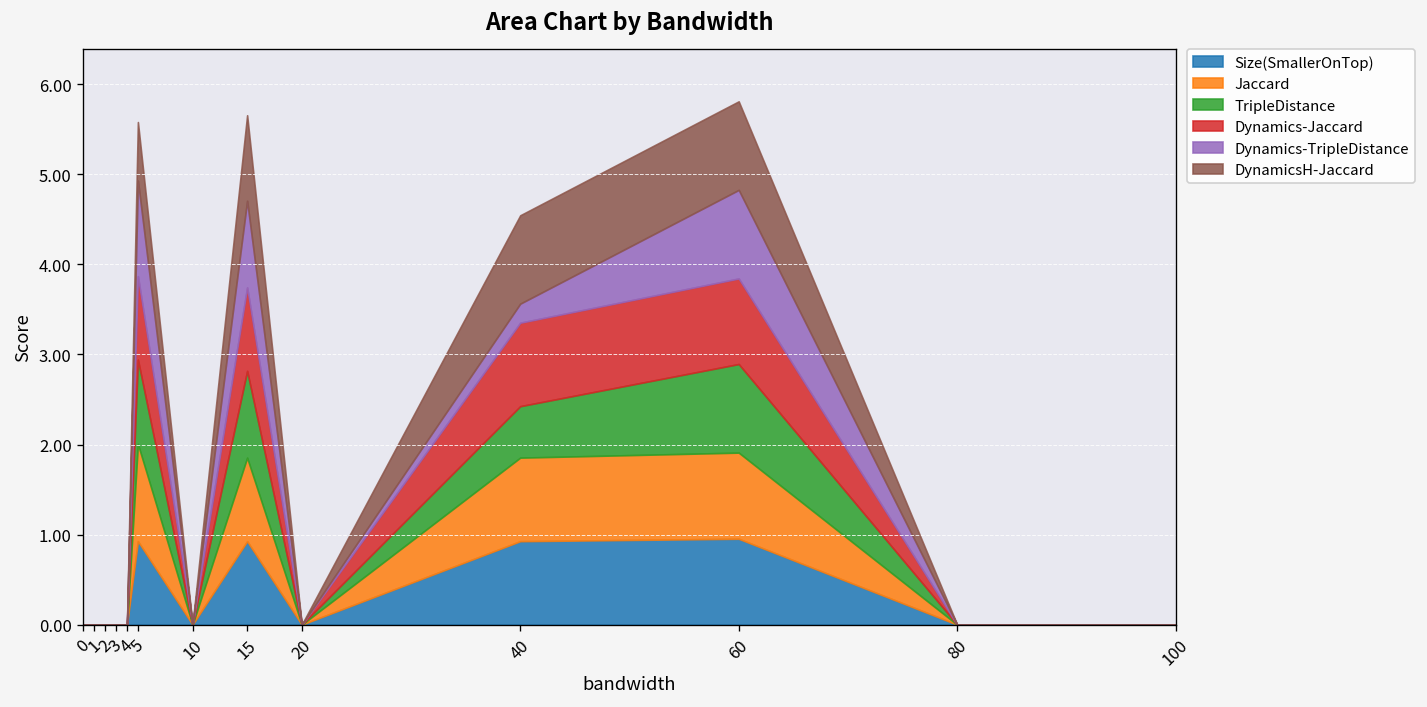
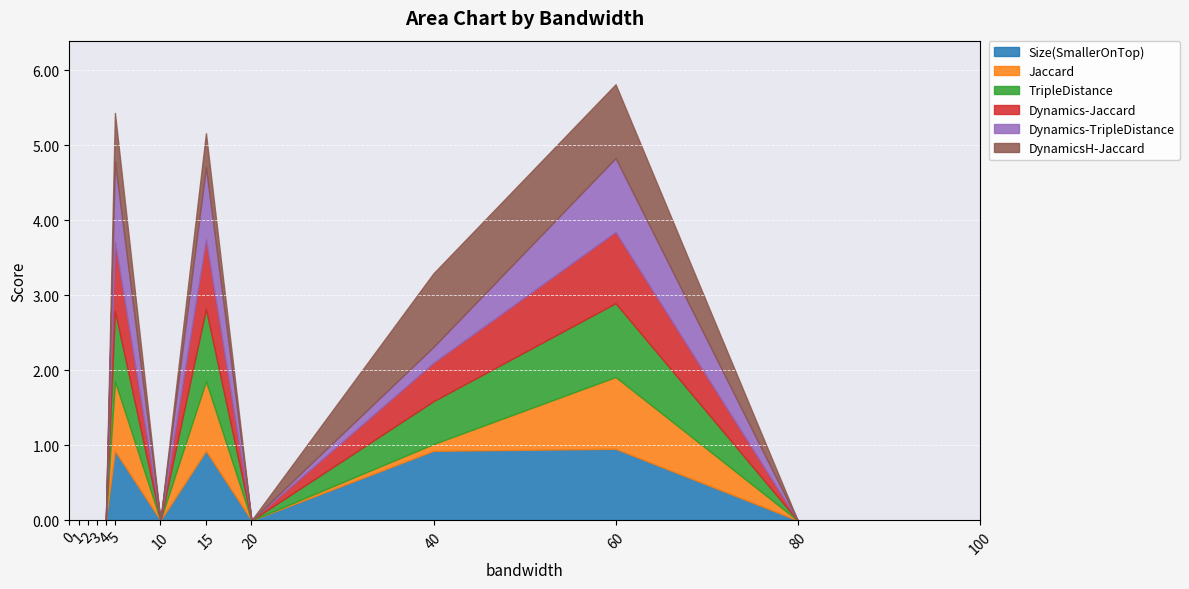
  {
    "Size(SmallerOnTop)": {
      "5": 0.9,
      "15": 0.9,
      "40": 0.9,
      "60": 1.0
    },
    "Jaccard": {
-     "5": 1.1,
+     "5": 0.9,
      "15": 0.9,
-     "40": 0.9,
+     "40": 0.1,
      "60": 1.0
    },
    "TripleDistance": {
      "5": 0.9,
      "15": 1.0,
      "40": 0.6,
      "60": 1.0
    },
    "Dynamics-Jaccard": {
      "5": 0.9,
      "15": 0.9,
-     "40": 0.9,
+     "40": 0.5,
      "60": 0.9
    },
    "Dynamics-TripleDistance": {
      "5": 1.1,
      "15": 1.0,
      "40": 0.2,
      "60": 1.0
    },
    "DynamicsH-Jaccard": {
      "5": 0.7,
-     "15": 0.9,
+     "15": 0.5,
      "40": 1.0,
      "60": 1.0
    }
  }
